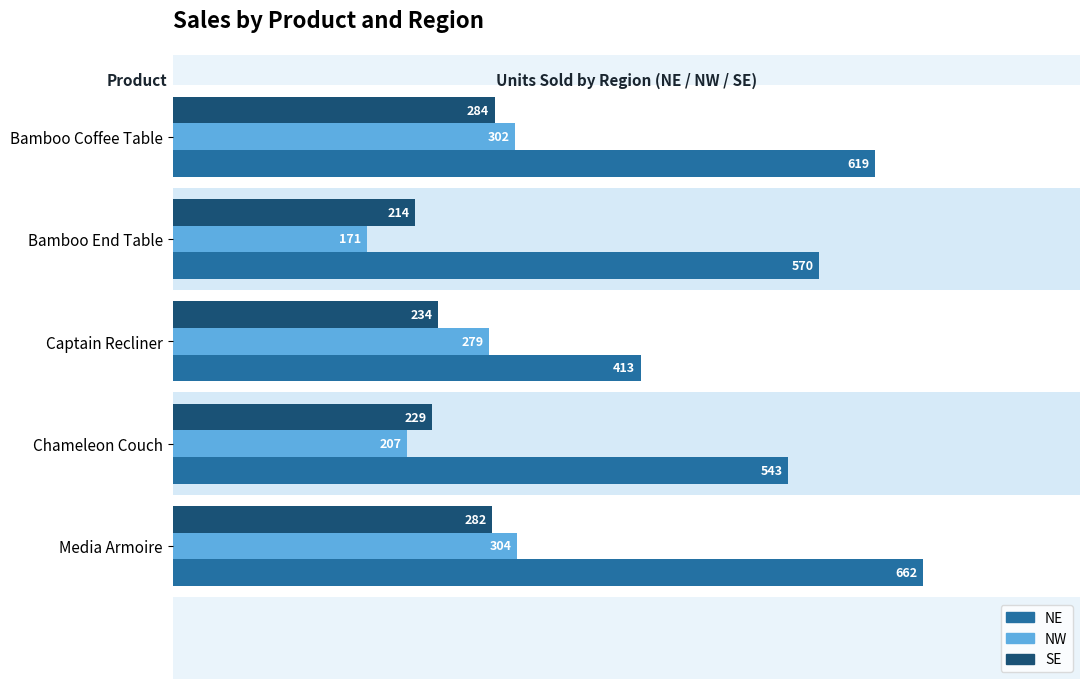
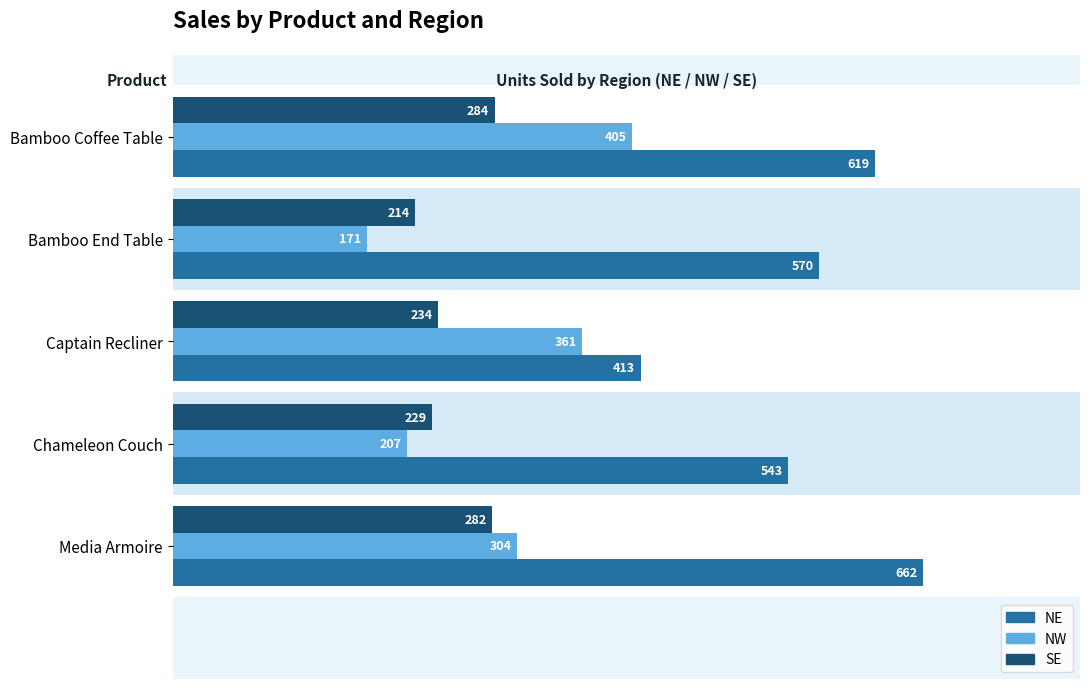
  {
    "NW": {
-     "Bamboo Coffee Table": 302,
+     "Bamboo Coffee Table": 405,
      "Bamboo End Table": 171,
-     "Captain Recliner": 279,
+     "Captain Recliner": 361,
      "Chameleon Couch": 207,
      "Media Armoire": 304
    }
  }
